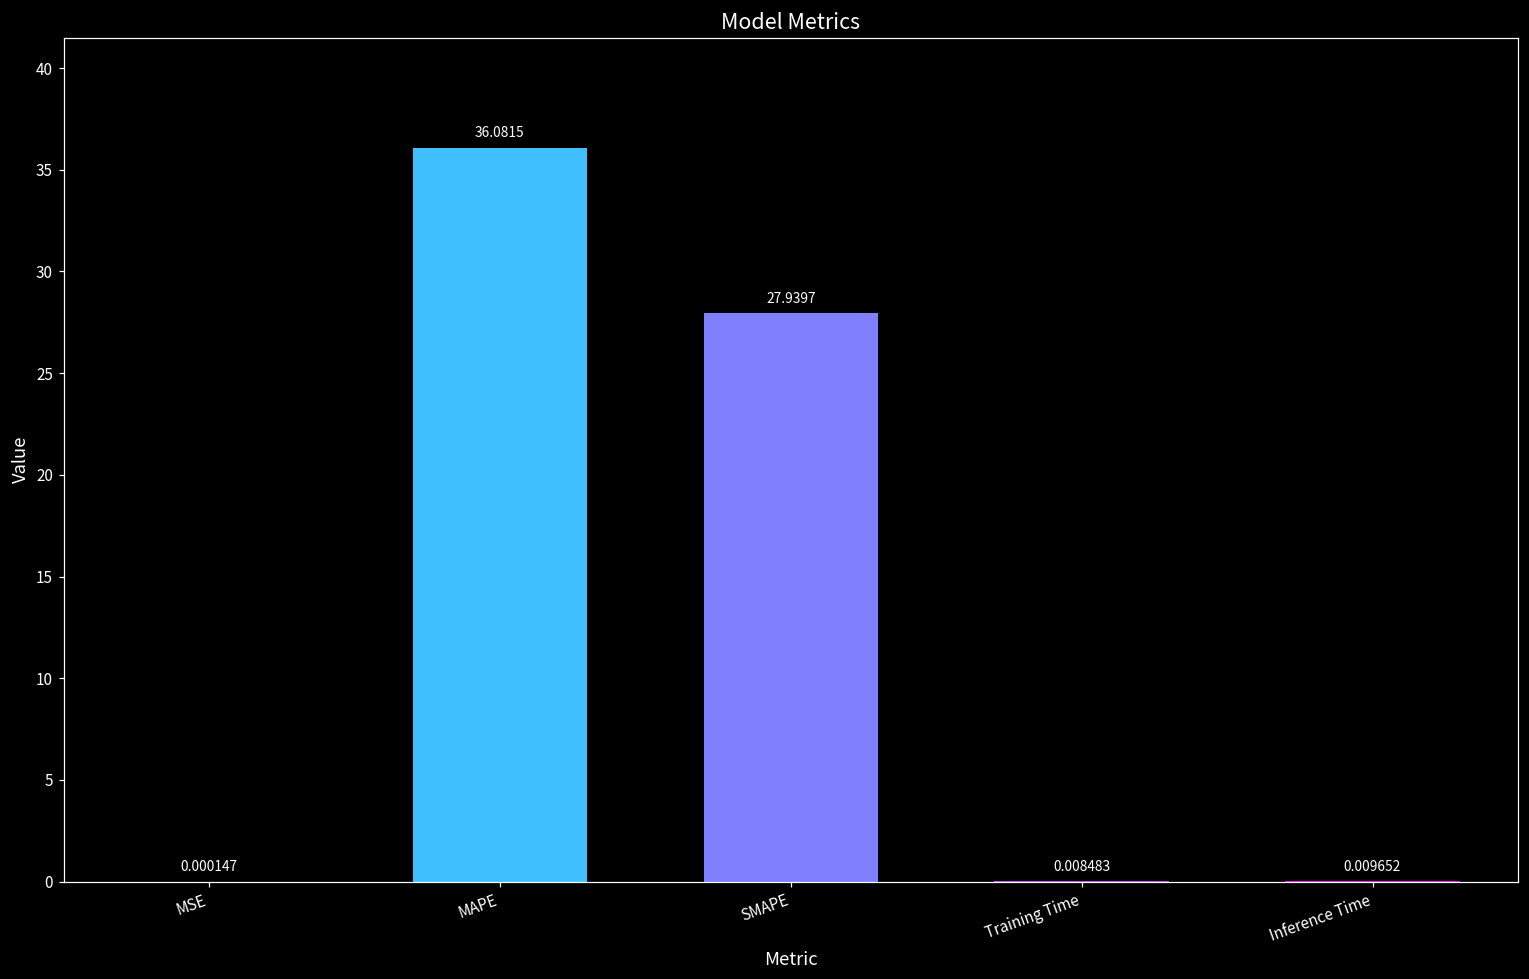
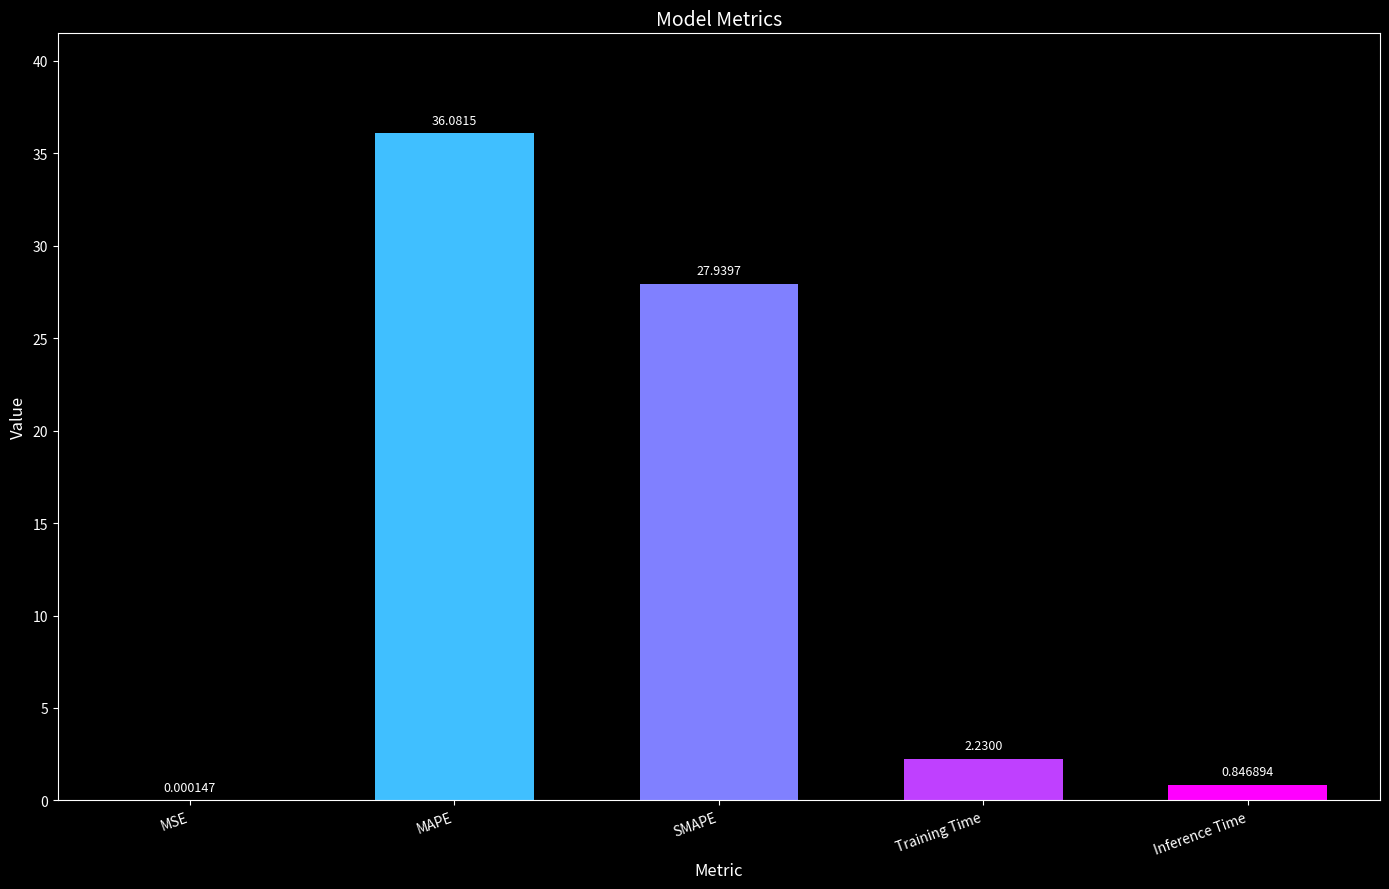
  {
    "MSE": 0.000147,
    "MAPE": 36.0815,
    "SMAPE": 27.9397,
-   "Training Time": 0.008483,
-   "Inference Time": 0.009652
+   "Training Time": 2.2300,
+   "Inference Time": 0.846894
  }
